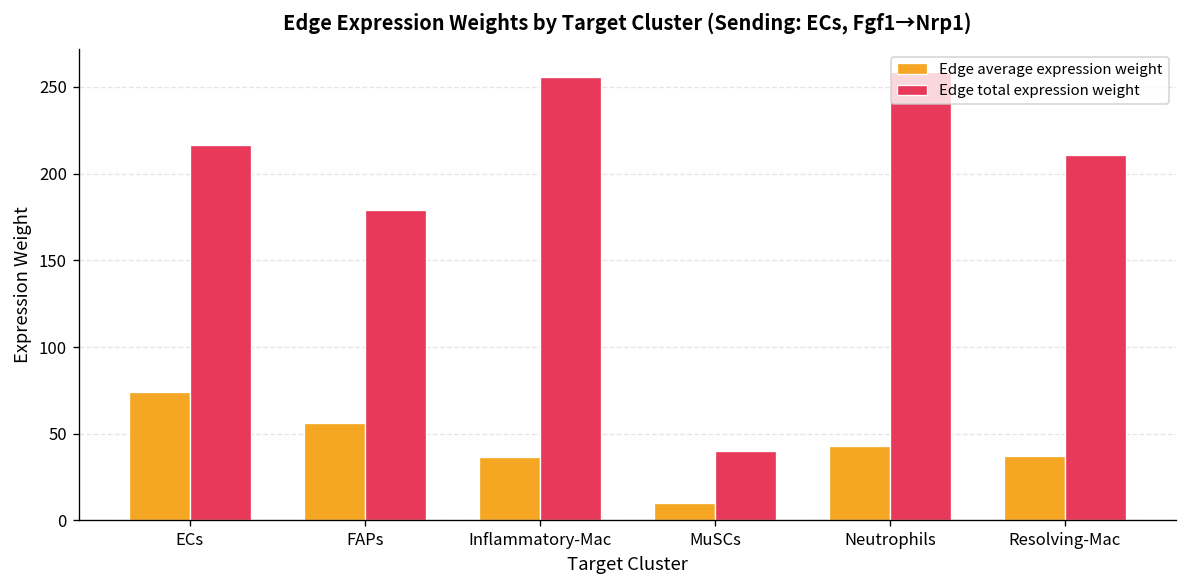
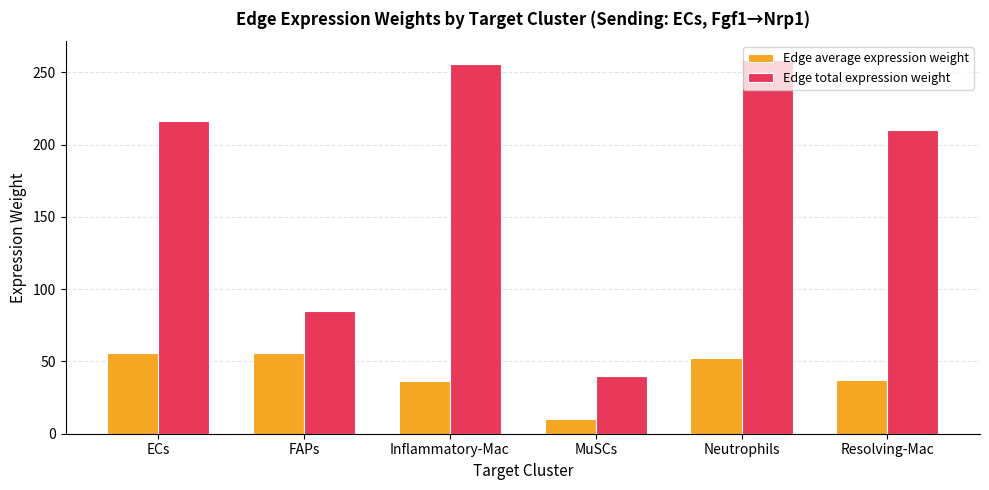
  {
    "Edge average expression weight": {
-     "ECs": 74,
+     "ECs": 56,
      "FAPs": 56,
      "Inflammatory-Mac": 37,
      "MuSCs": 10,
-     "Neutrophils": 43,
+     "Neutrophils": 53,
      "Resolving-Mac": 37
    },
    "Edge total expression weight": {
      "ECs": 216,
-     "FAPs": 179,
+     "FAPs": 85,
      "Inflammatory-Mac": 256,
      "MuSCs": 40,
      "Resolving-Mac": 210
    }
  }
